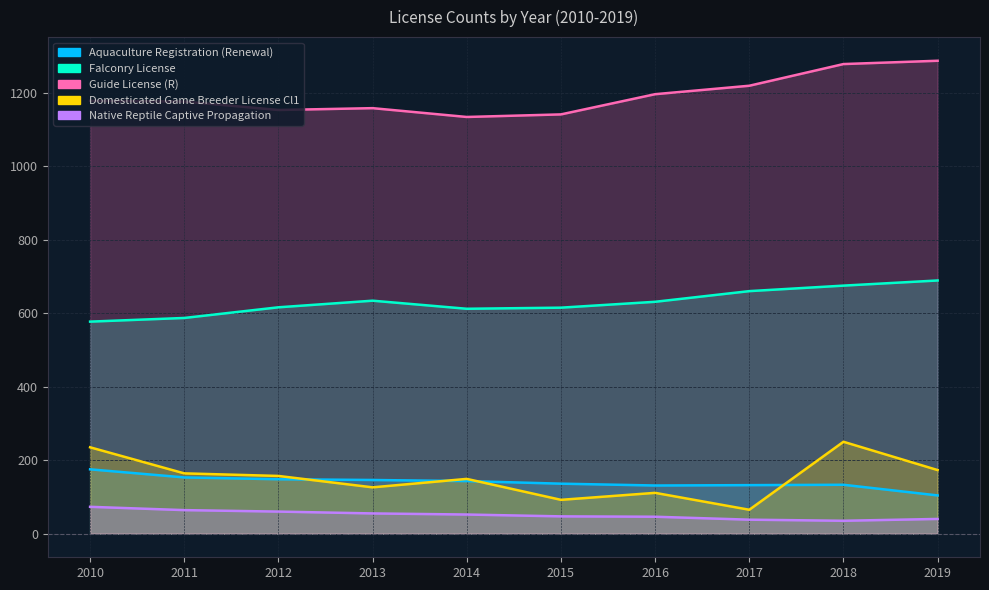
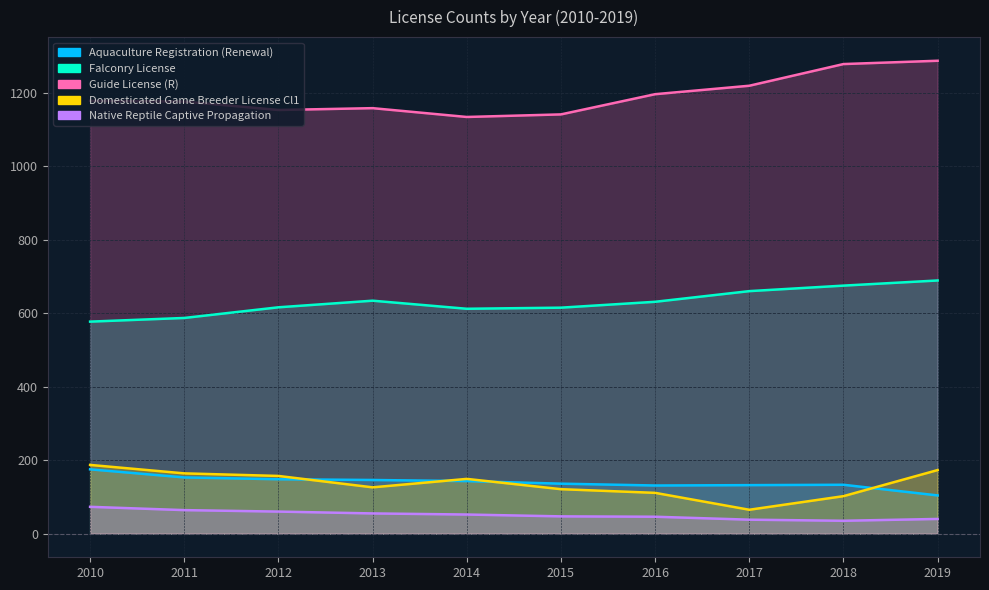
  {
    "Domesticated Game Breeder License Cl1": {
-     "2010": 240,
+     "2010": 190,
      "2011": 160,
      "2012": 160,
      "2013": 130,
-     "2015": 90,
+     "2015": 120,
      "2016": 110,
      "2017": 70,
-     "2018": 250,
+     "2018": 100,
      "2019": 170
    }
  }
